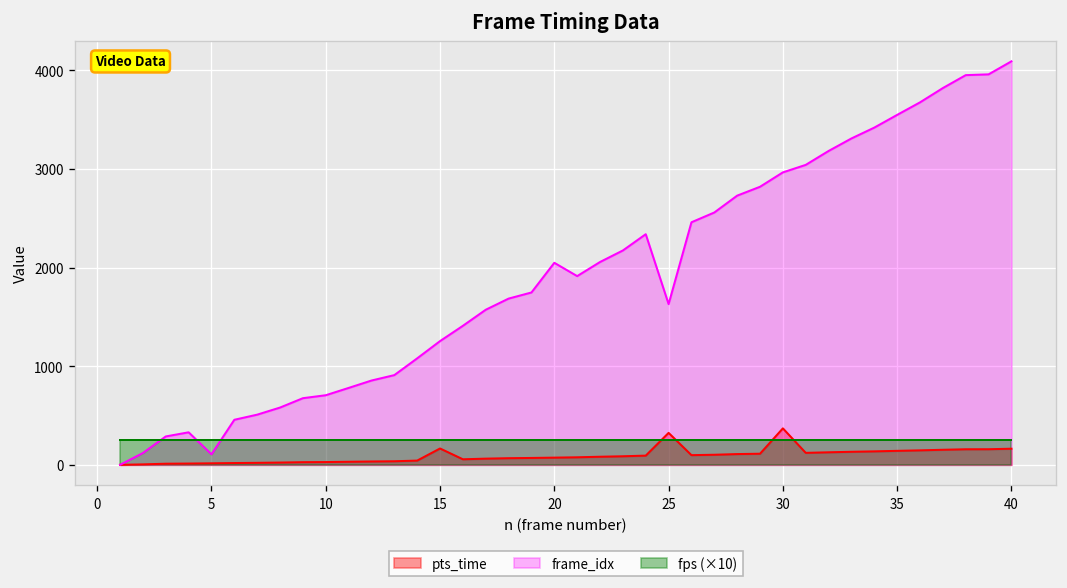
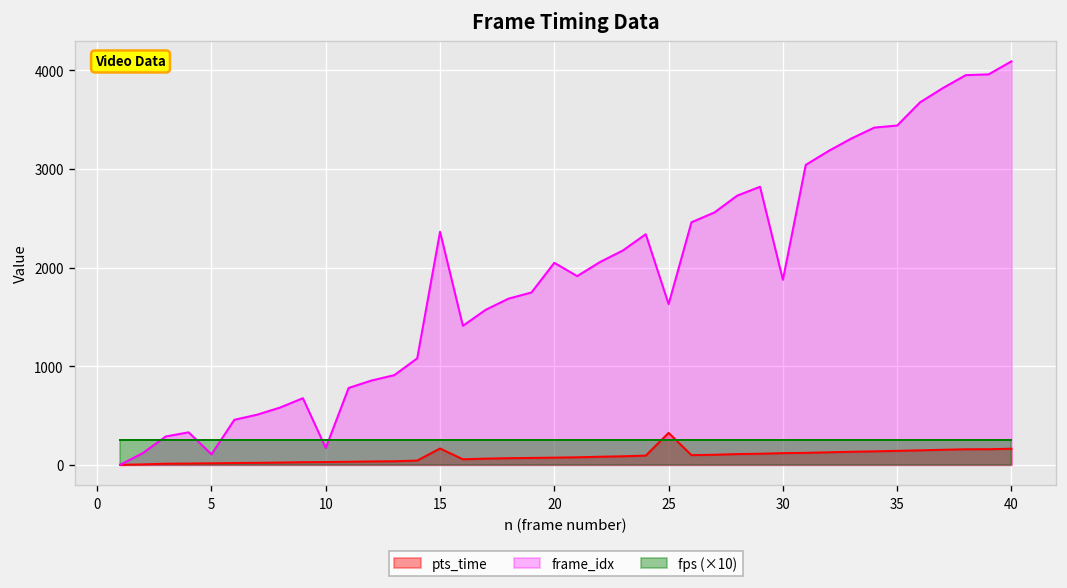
  {
    "pts_time": {
      "5": 0,
      "10": 0,
      "15": 200,
      "20": 100,
      "25": 300,
-     "30": 400,
+     "30": 100,
      "35": 100,
      "40": 200
    },
    "frame_idx": {
      "5": 100,
-     "10": 700,
-     "15": 1300,
+     "10": 200,
+     "15": 2400,
      "20": 2000,
      "25": 1600,
-     "30": 3000,
-     "35": 3500,
+     "30": 1900,
+     "35": 3400,
      "40": 4100
    },
    "fps (×10)": {
      "5": 300,
      "10": 300,
      "15": 300,
      "20": 300,
      "25": 300,
      "30": 300,
      "35": 300,
      "40": 300
    }
  }
